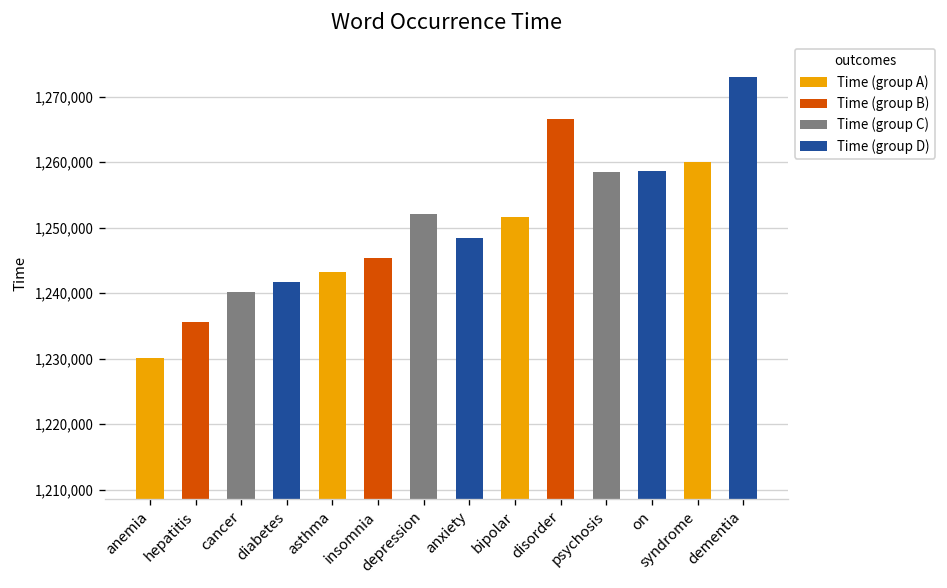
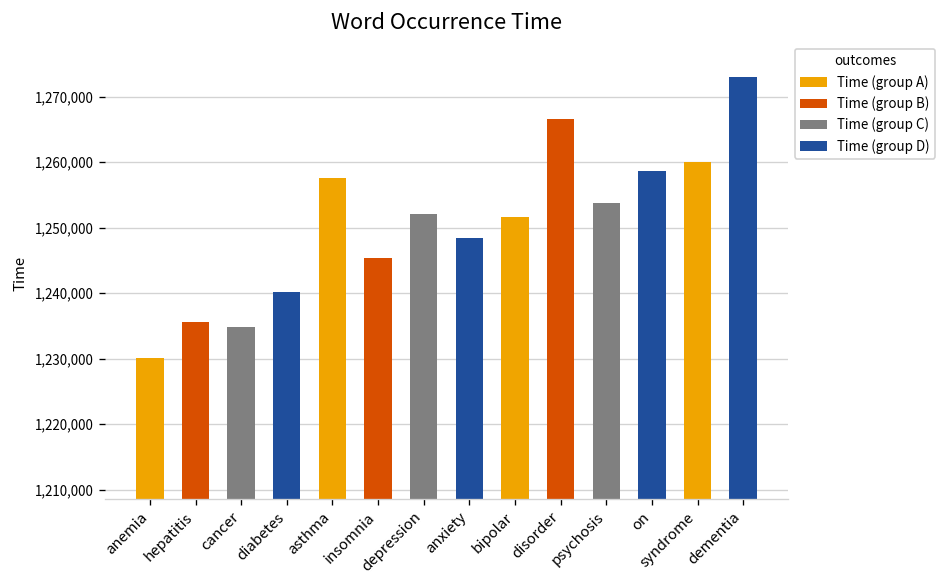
  {
    "anemia": "1,230,000",
    "hepatitis": "1,236,000",
-   "cancer": "1,240,000",
-   "diabetes": "1,242,000",
-   "asthma": "1,243,000",
+   "cancer": "1,235,000",
+   "diabetes": "1,240,000",
+   "asthma": "1,258,000",
    "insomnia": "1,245,000",
    "depression": "1,252,000",
    "anxiety": "1,248,000",
    "bipolar": "1,252,000",
    "disorder": "1,267,000",
-   "psychosis": "1,258,000",
+   "psychosis": "1,254,000",
    "on": "1,259,000",
    "syndrome": "1,260,000",
    "dementia": "1,273,000"
  }
